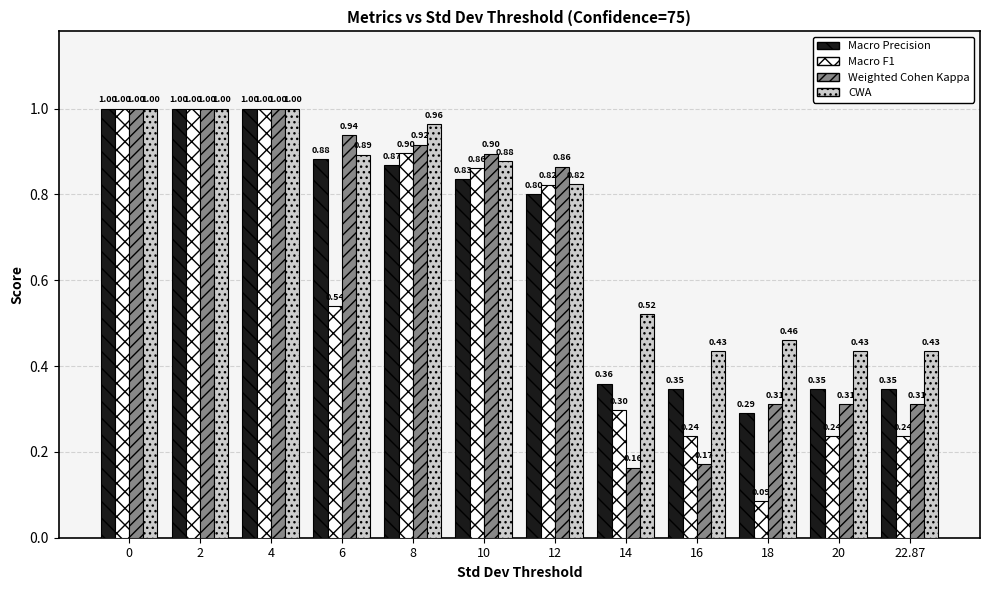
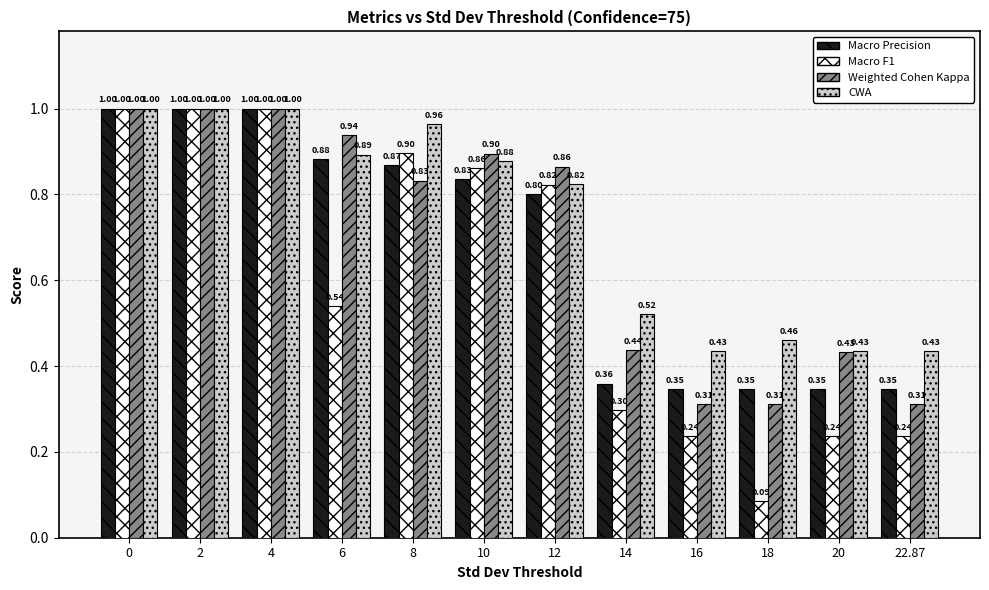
  {
    "Macro Precision": {
      "6": 0.88,
      "8": 0.87,
      "10": 0.83,
      "12": 0.80,
      "14": 0.36,
      "16": 0.35,
-     "18": 0.29,
+     "18": 0.35,
      "20": 0.35,
      "22.87": 0.35
    },
    "Macro F1": {
      "6": 0.54,
      "8": 0.90,
      "10": 0.86,
      "12": 0.82,
      "14": 0.30,
      "16": 0.24,
      "18": 0.09,
      "20": 0.24,
      "22.87": 0.24
    },
    "Weighted Cohen Kappa": {
      "6": 0.94,
-     "8": 0.92,
+     "8": 0.83,
      "10": 0.90,
      "12": 0.86,
-     "14": 0.16,
-     "16": 0.17,
+     "14": 0.44,
+     "16": 0.31,
      "18": 0.31,
-     "20": 0.31,
+     "20": 0.43,
      "22.87": 0.31
    },
    "CWA": {
      "6": 0.89,
      "8": 0.96,
      "10": 0.88,
      "12": 0.82,
      "14": 0.52,
      "16": 0.43,
      "18": 0.46,
      "20": 0.43,
      "22.87": 0.43
    }
  }
